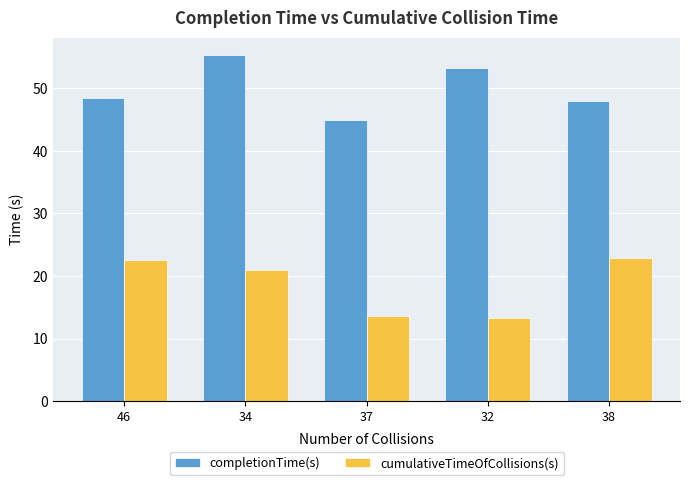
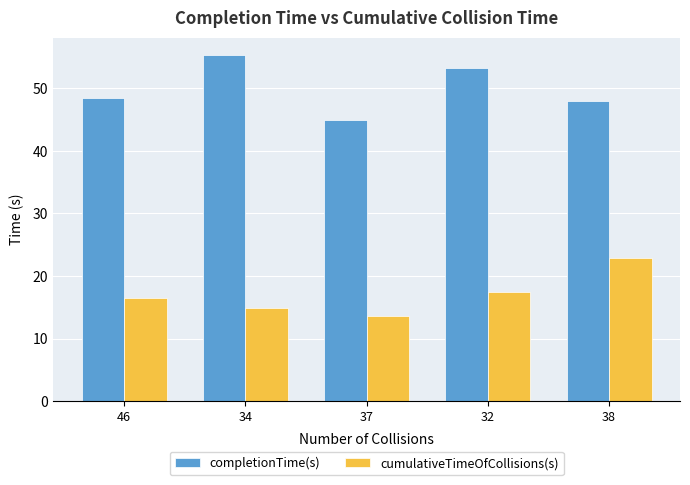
  {
    "completionTime(s)": {
      "46": 48,
      "34": 55,
      "37": 45,
      "32": 53,
      "38": 48
    },
    "cumulativeTimeOfCollisions(s)": {
-     "46": 23,
-     "34": 21,
+     "46": 17,
+     "34": 15,
      "37": 14,
-     "32": 13,
+     "32": 17,
      "38": 23
    }
  }
